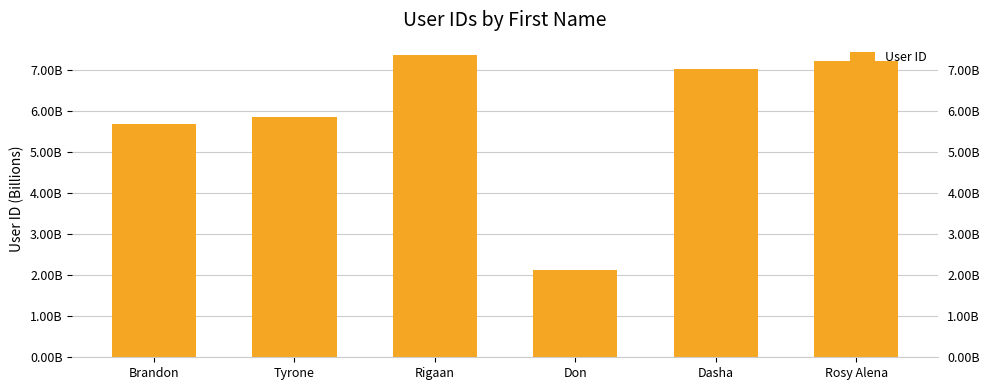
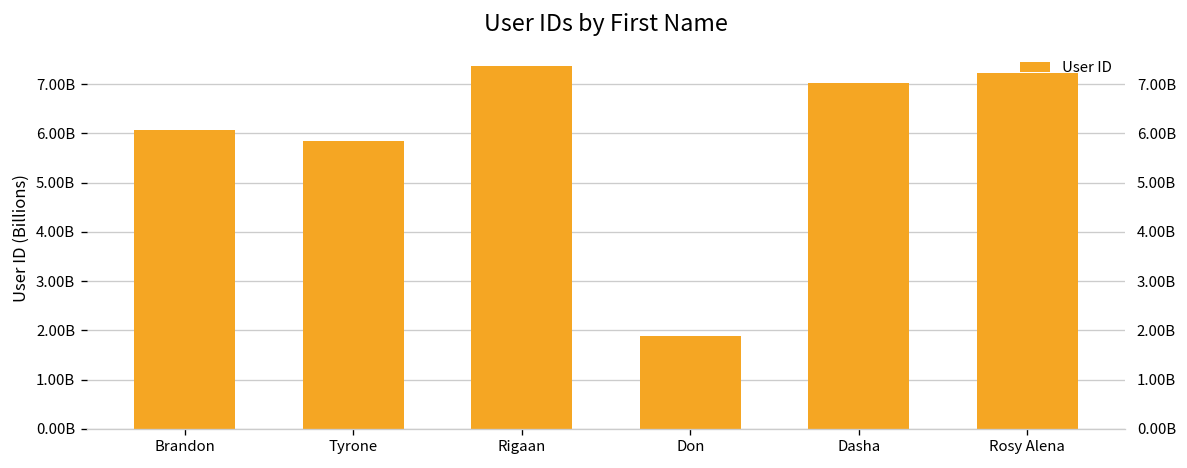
  {
-   "Brandon": 5700000000,
+   "Brandon": 6100000000,
    "Tyrone": 5800000000,
    "Rigaan": 7400000000,
-   "Don": 2100000000,
+   "Don": 1900000000,
    "Dasha": 7000000000,
    "Rosy Alena": 7200000000
  }
